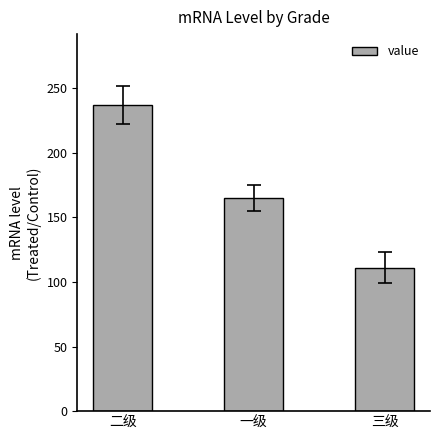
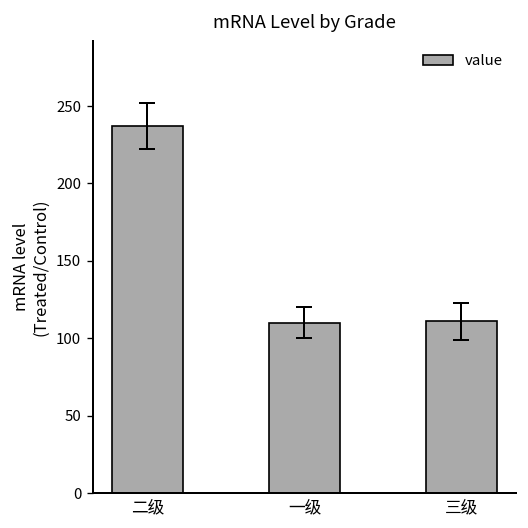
  {
    "value": {
      "二级": 237,
-     "一级": 165,
+     "一级": 110,
      "三级": 111
    }
  }
